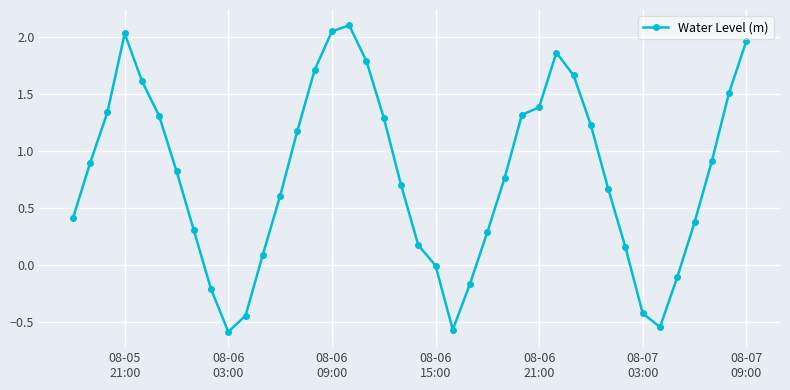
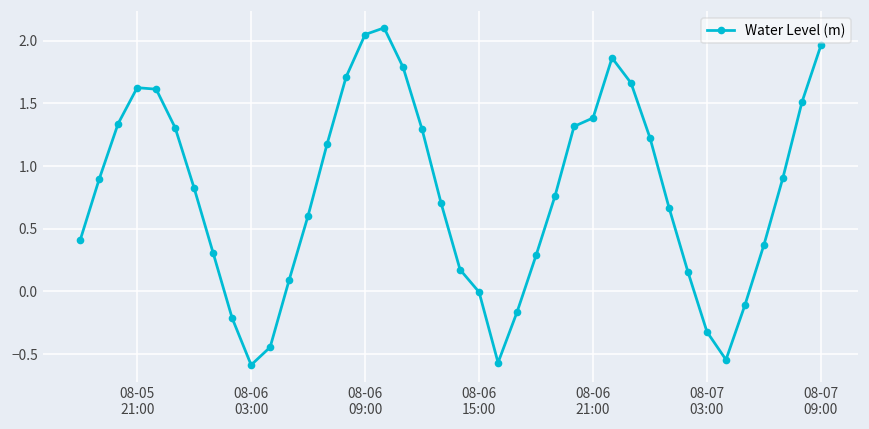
  {
-   "08-05 21:00": 2.03,
+   "08-05 21:00": 1.63,
    "08-06 03:00": -0.59,
    "08-06 09:00": 2.05,
    "08-06 15:00": 0.00,
    "08-06 21:00": 1.38,
-   "08-07 03:00": -0.42,
+   "08-07 03:00": -0.32,
    "08-07 09:00": 1.96
  }
